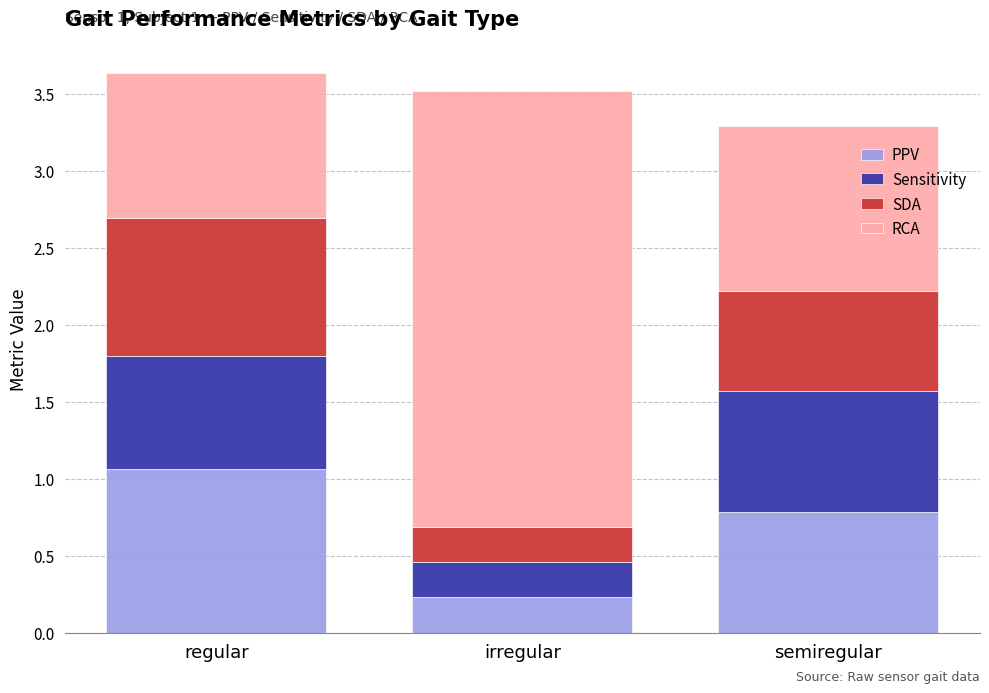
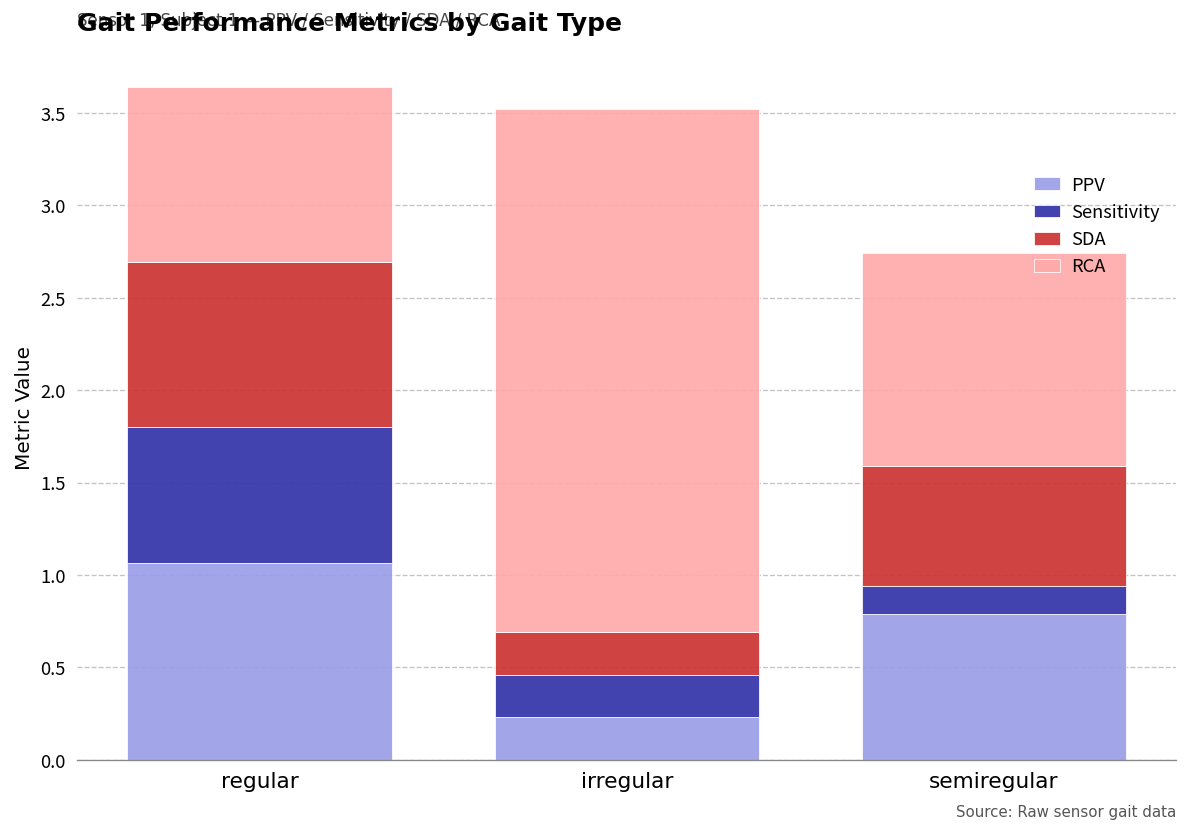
  {
    "PPV": {
      "regular": 1.07,
      "irregular": 0.23,
      "semiregular": 0.79
    },
    "Sensitivity": {
      "regular": 0.73,
      "irregular": 0.23,
-     "semiregular": 0.78
+     "semiregular": 0.16
    },
    "SDA": {
      "regular": 0.89,
      "irregular": 0.23,
      "semiregular": 0.65
    },
    "RCA": {
      "regular": 0.94,
      "irregular": 2.83,
-     "semiregular": 1.08
+     "semiregular": 1.15
    }
  }
